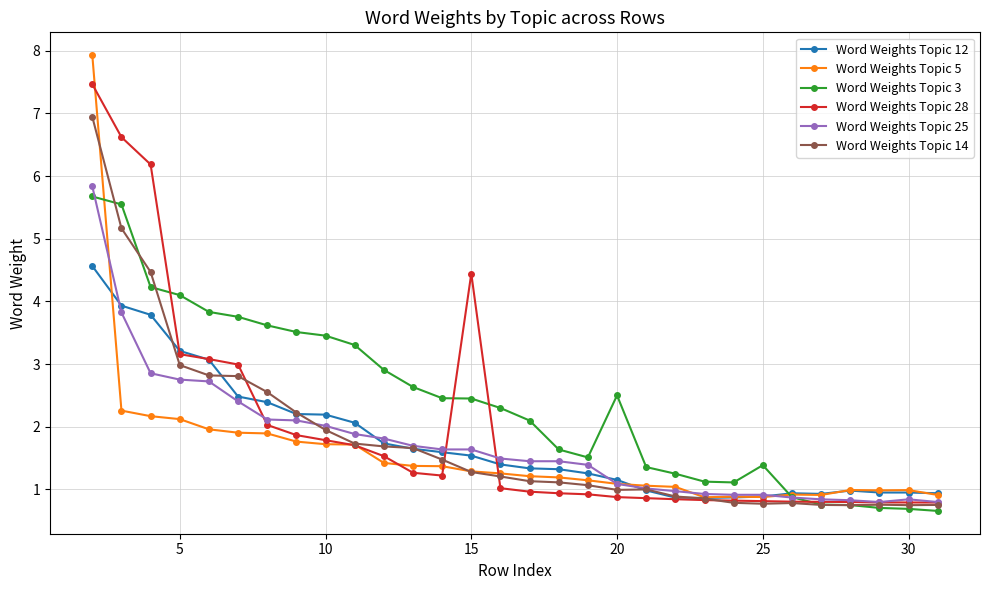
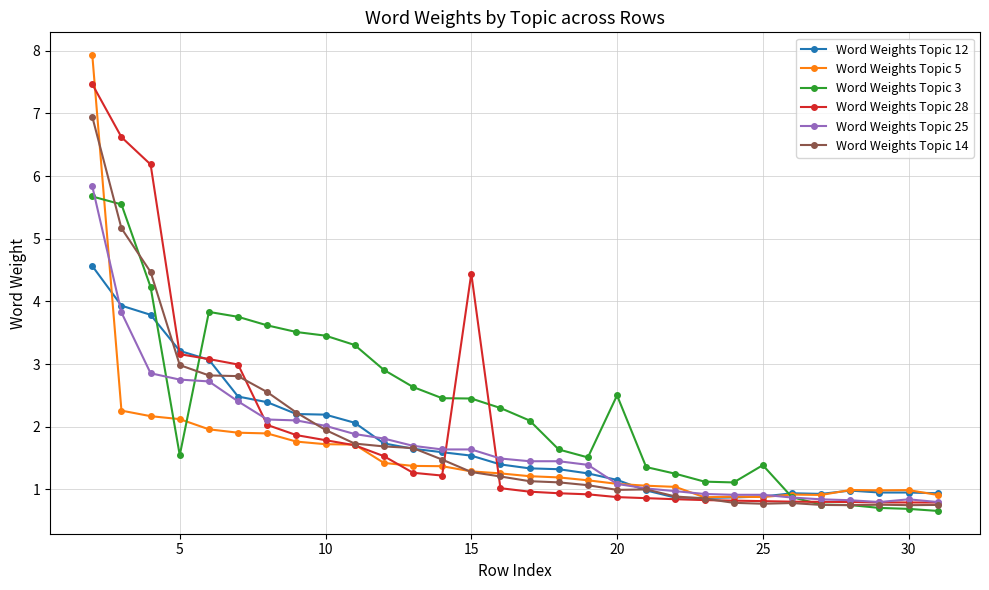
  {
    "Word Weights Topic 12": {
      "5": 3.2,
      "10": 2.2,
      "15": 1.5,
      "20": 1.1
    },
    "Word Weights Topic 5": {
      "5": 2.1,
      "10": 1.7
    },
    "Word Weights Topic 3": {
-     "5": 4.1,
+     "5": 1.5,
      "10": 3.5,
      "15": 2.4,
      "20": 2.5,
      "25": 1.4,
      "30": 0.7
    },
    "Word Weights Topic 28": {
      "5": 3.2,
      "10": 1.8,
      "15": 4.4,
      "20": 0.9,
      "25": 0.8,
      "30": 0.8
    },
    "Word Weights Topic 25": {
      "5": 2.8,
      "10": 2.0,
      "15": 1.6,
      "30": 0.8
    },
    "Word Weights Topic 14": {
      "5": 3.0,
      "10": 1.9,
      "20": 1.0,
      "25": 0.8,
      "30": 0.7
    }
  }
